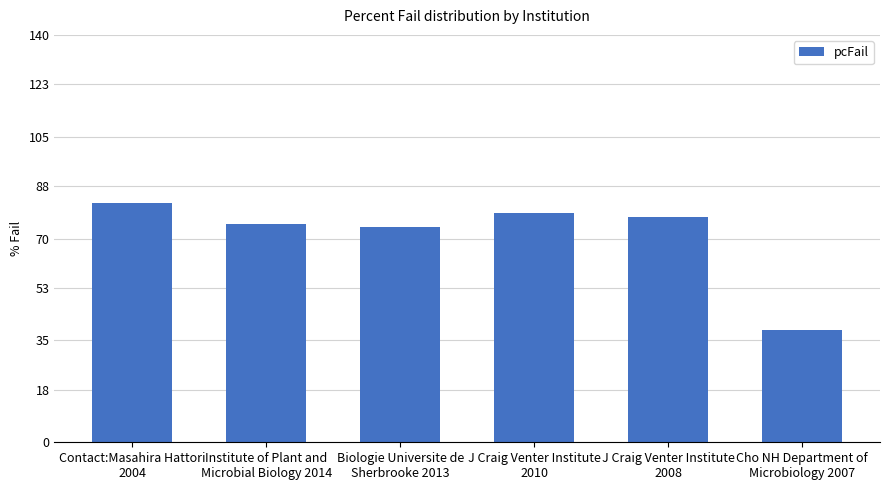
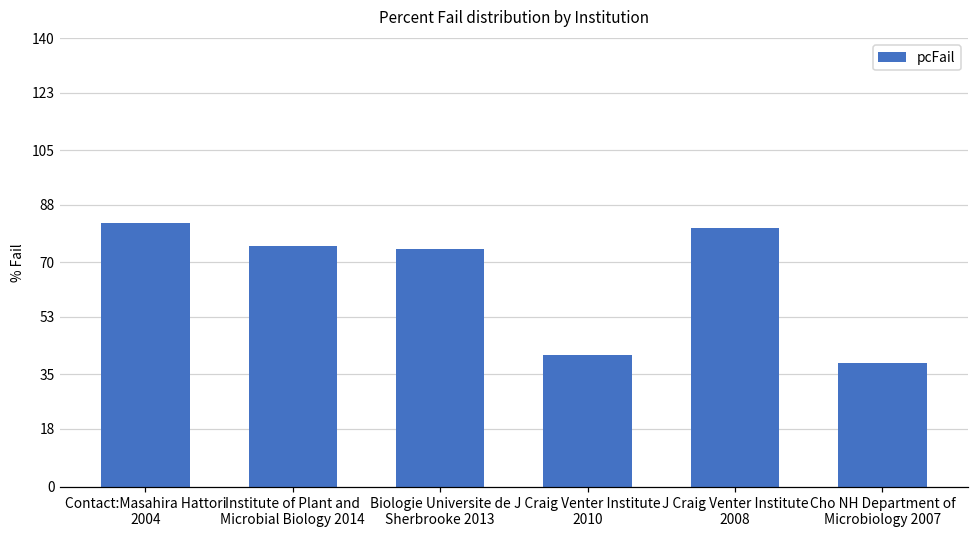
  {
    "Contact:Masahira Hattori 2004": 82,
    "Institute of Plant and Microbial Biology 2014": 75,
    "Biologie Universite de Sherbrooke 2013": 74,
-   "J Craig Venter Institute 2010": 79,
-   "J Craig Venter Institute 2008": 77,
+   "J Craig Venter Institute 2010": 41,
+   "J Craig Venter Institute 2008": 81,
    "Cho NH Department of Microbiology 2007": 39
  }
